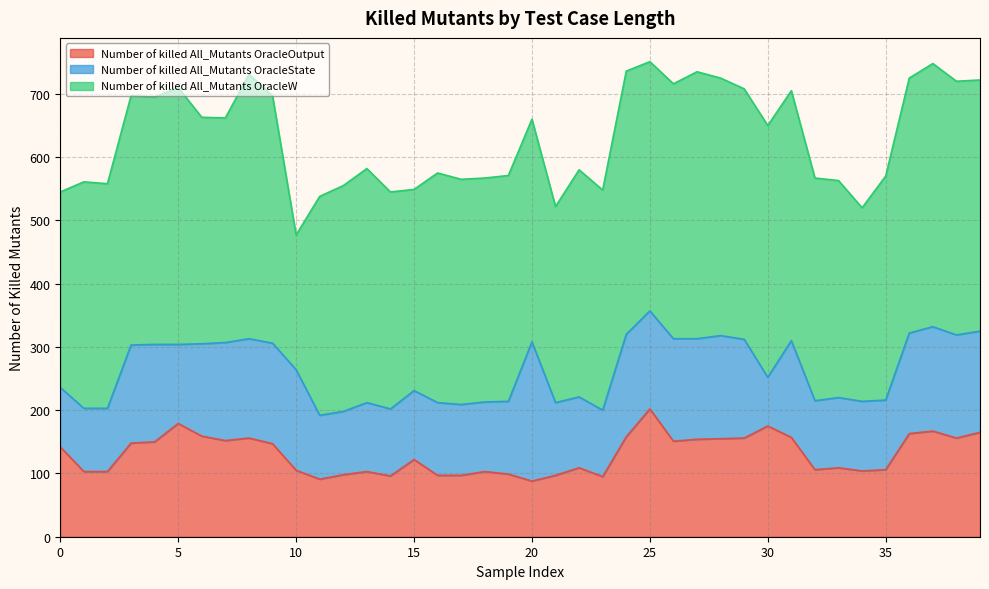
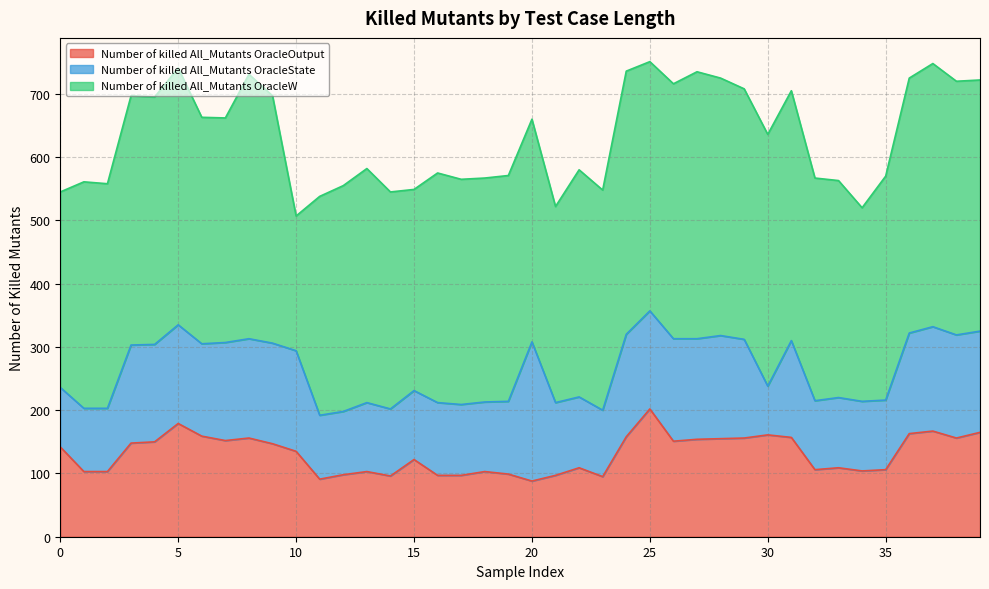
  {
    "Number of killed All_Mutants OracleOutput": {
      "0": 140,
      "5": 180,
-     "10": 110,
+     "10": 140,
      "15": 120,
      "20": 90,
      "25": 200,
-     "30": 180,
+     "30": 160,
      "35": 110
    },
    "Number of killed All_Mutants OracleState": {
      "0": 90,
-     "5": 130,
+     "5": 160,
      "10": 160,
      "15": 110,
      "20": 220,
      "25": 160,
      "30": 80,
      "35": 110
    },
    "Number of killed All_Mutants OracleW": {
      "0": 310,
      "10": 210,
      "15": 320,
      "20": 350,
      "25": 390,
      "30": 400,
      "35": 350
    }
  }
